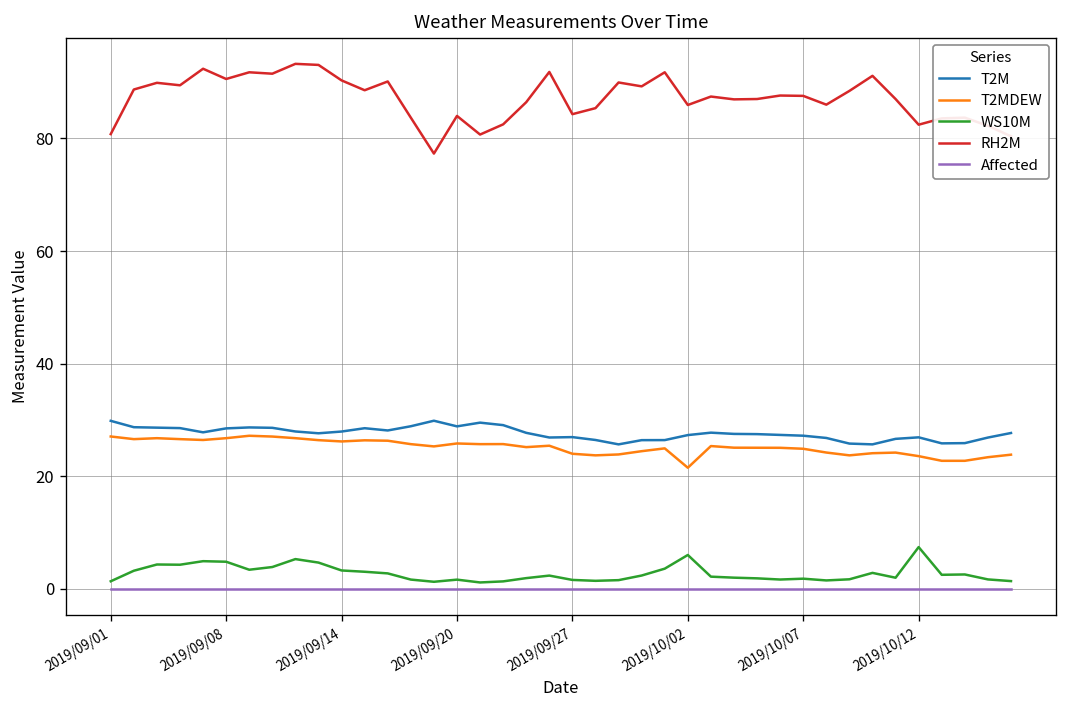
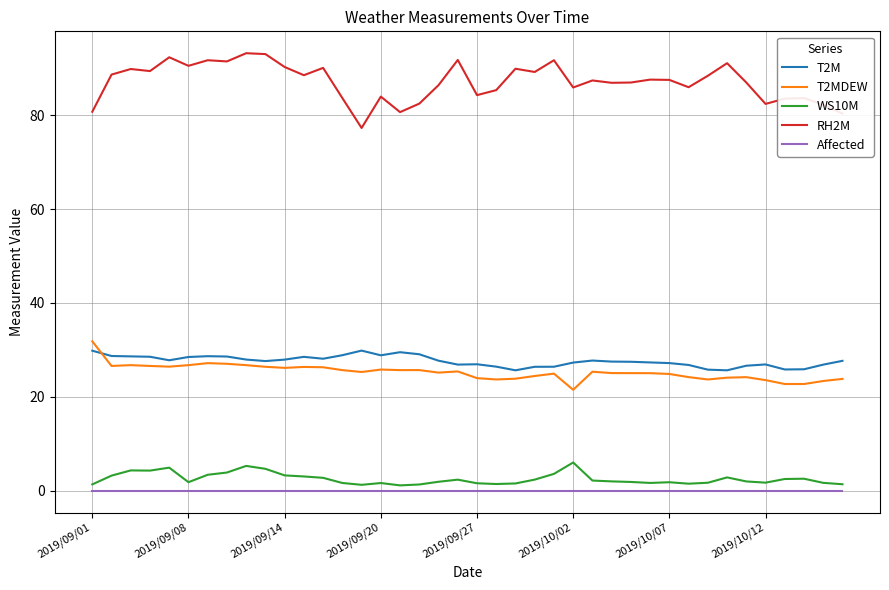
  {
    "T2M": {
      "2019/09/01": 30,
      "2019/09/08": 28,
      "2019/09/14": 28,
      "2019/09/20": 29,
      "2019/09/27": 27,
      "2019/10/02": 27,
      "2019/10/07": 27,
      "2019/10/12": 27
    },
    "T2MDEW": {
-     "2019/09/01": 27,
+     "2019/09/01": 32,
      "2019/09/08": 27,
      "2019/09/14": 26,
      "2019/09/20": 26,
      "2019/09/27": 24,
      "2019/10/02": 22,
      "2019/10/07": 25,
      "2019/10/12": 24
    },
    "WS10M": {
      "2019/09/01": 1,
-     "2019/09/08": 5,
+     "2019/09/08": 2,
      "2019/09/14": 3,
      "2019/09/20": 2,
      "2019/09/27": 2,
      "2019/10/02": 6,
      "2019/10/07": 2,
-     "2019/10/12": 7
+     "2019/10/12": 2
    },
    "RH2M": {
      "2019/09/01": 81,
      "2019/09/08": 91,
      "2019/09/14": 90,
      "2019/09/20": 84,
      "2019/09/27": 84,
      "2019/10/02": 86,
      "2019/10/07": 88,
      "2019/10/12": 82
    },
    "Affected": {
      "2019/09/01": 0,
      "2019/09/08": 0,
      "2019/09/14": 0,
      "2019/09/20": 0,
      "2019/09/27": 0,
      "2019/10/02": 0,
      "2019/10/07": 0,
      "2019/10/12": 0
    }
  }
